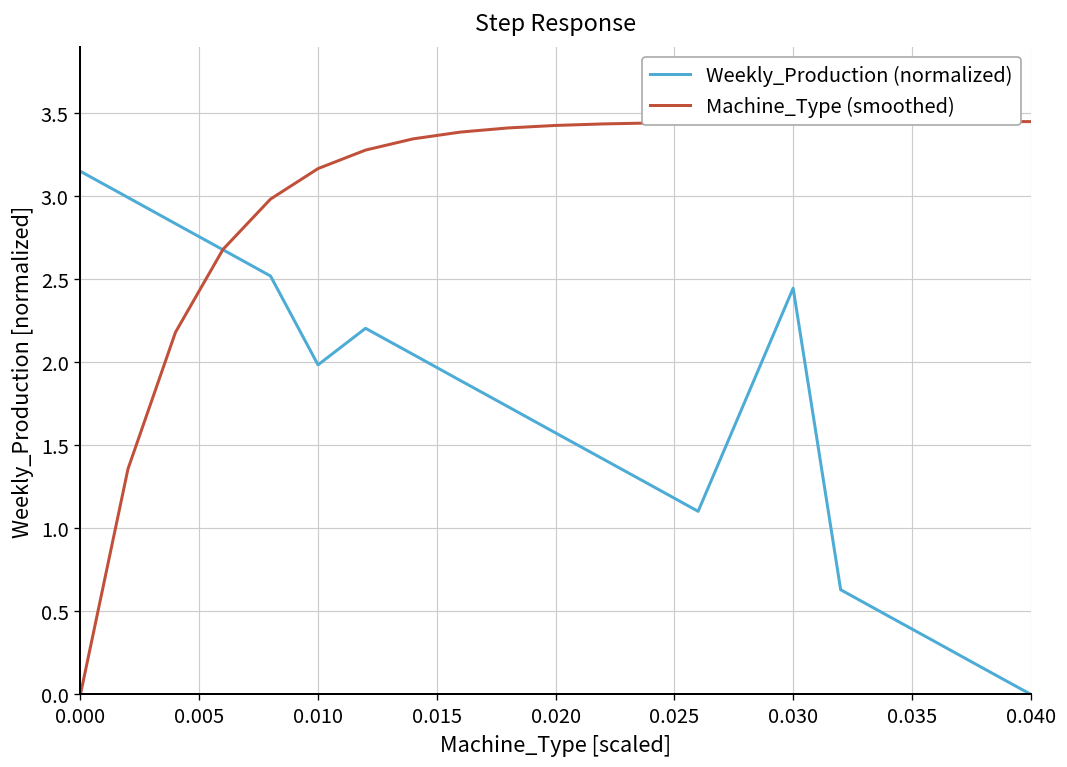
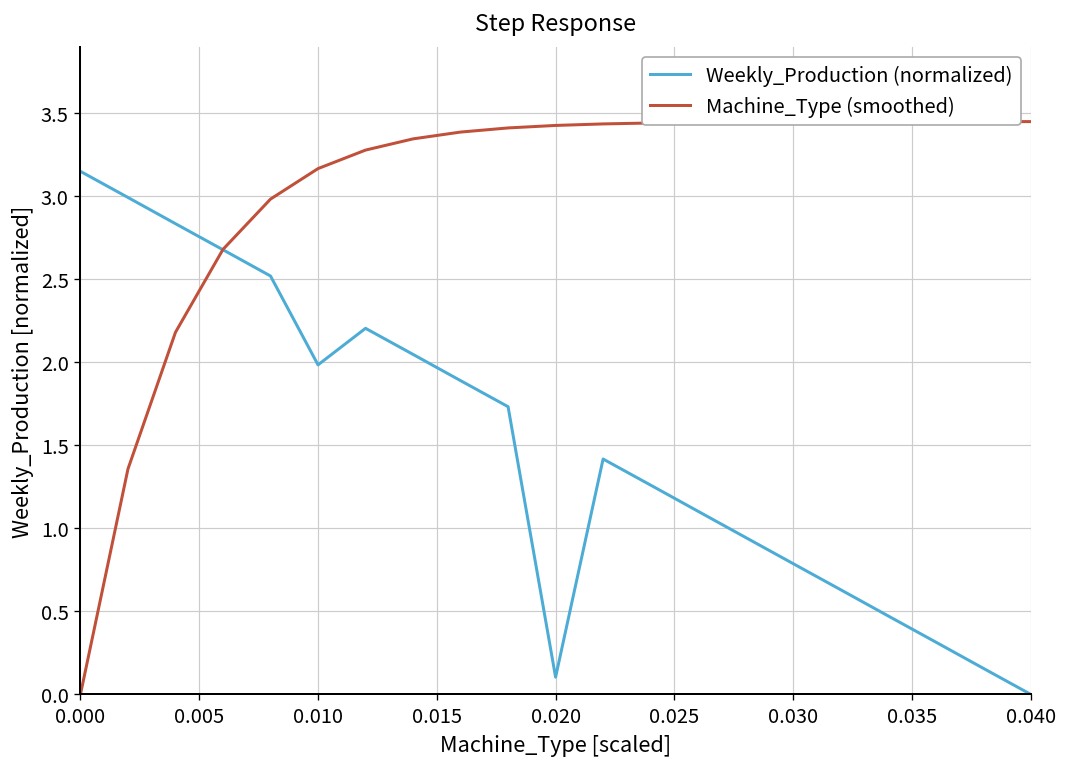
  {
    "Weekly_Production (normalized)": {
      "0.000": 3.15,
      "0.010": 1.98,
-     "0.020": 1.57,
-     "0.030": 2.45,
+     "0.020": 0.10,
+     "0.030": 0.79,
      "0.040": 0.00
    },
    "Machine_Type (smoothed)": {
      "0.000": 0.00,
      "0.010": 3.17,
      "0.020": 3.43,
      "0.040": 3.45
    }
  }
